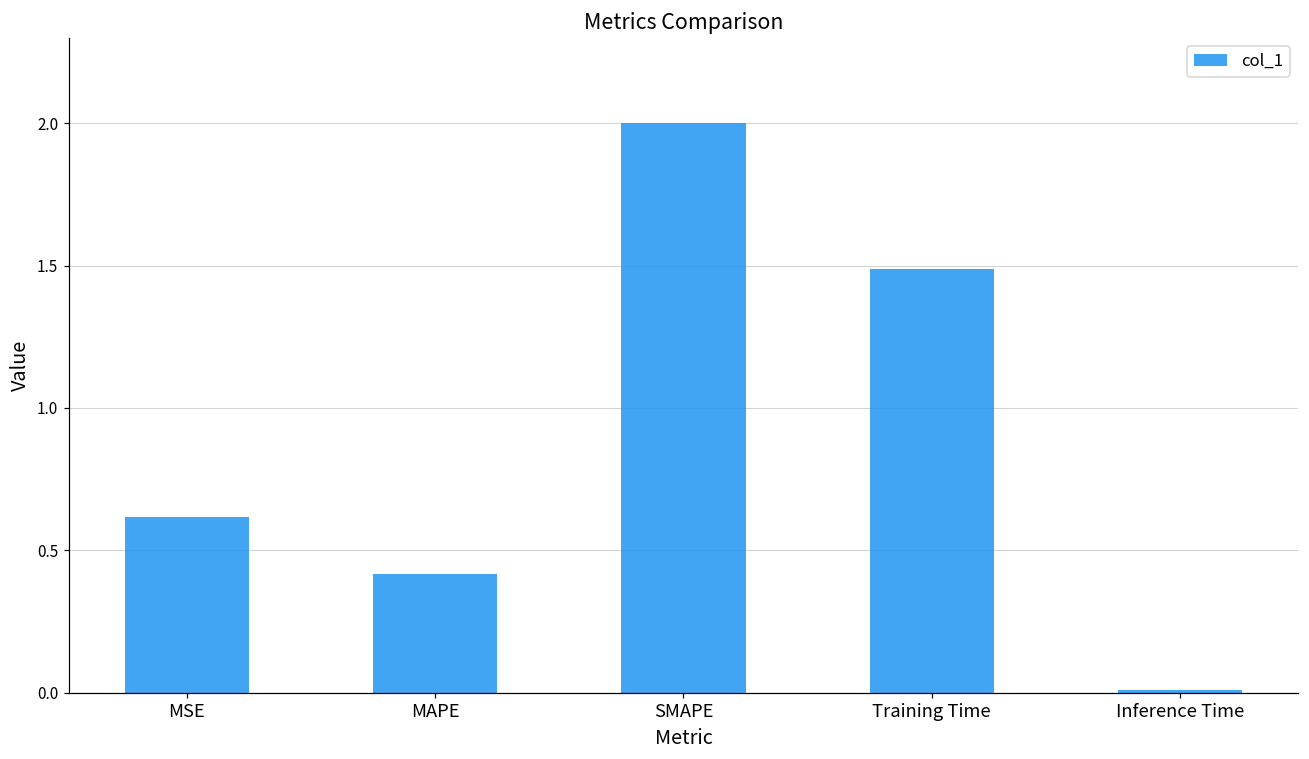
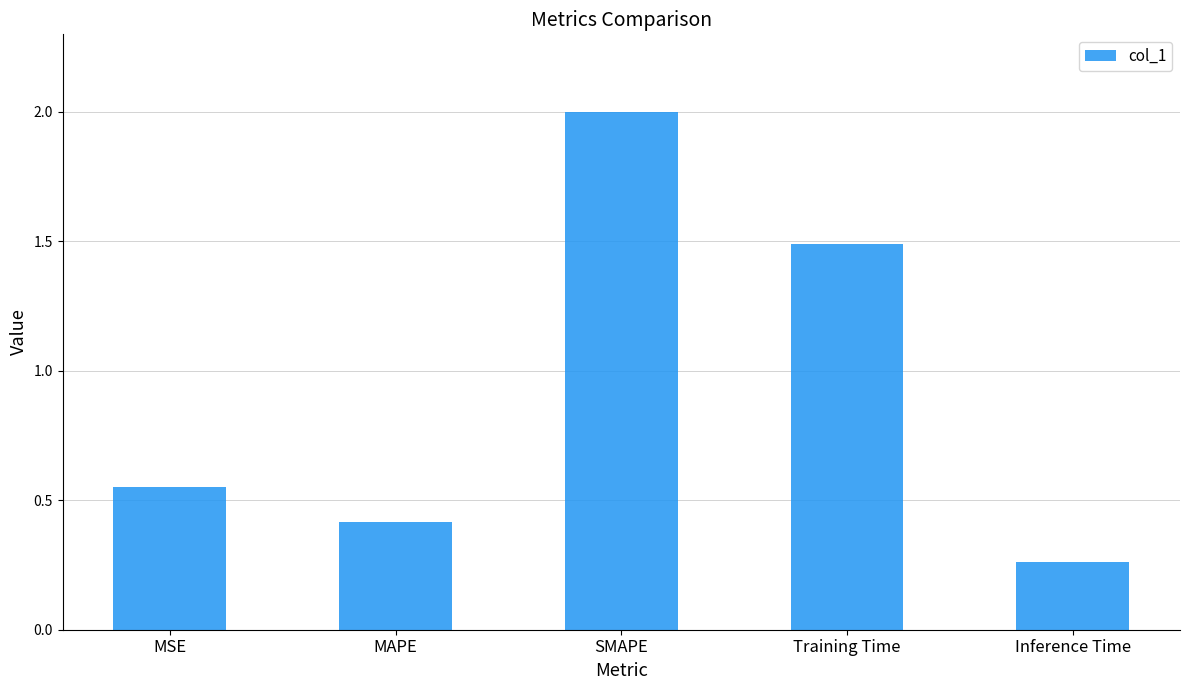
  {
-   "MSE": 0.62,
+   "MSE": 0.55,
    "MAPE": 0.42,
    "SMAPE": 2.00,
    "Training Time": 1.49,
-   "Inference Time": 0.01
+   "Inference Time": 0.26
  }
